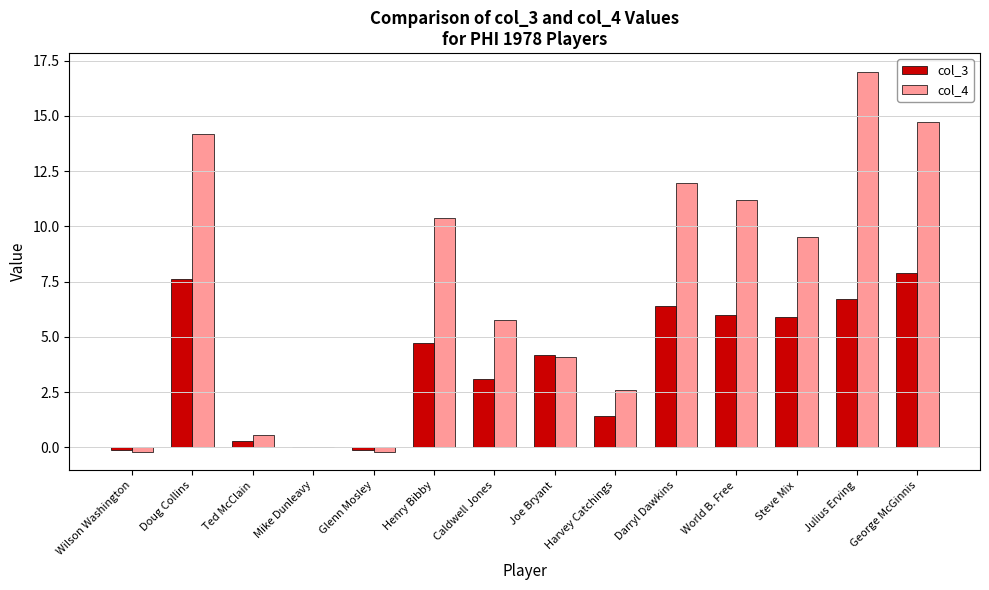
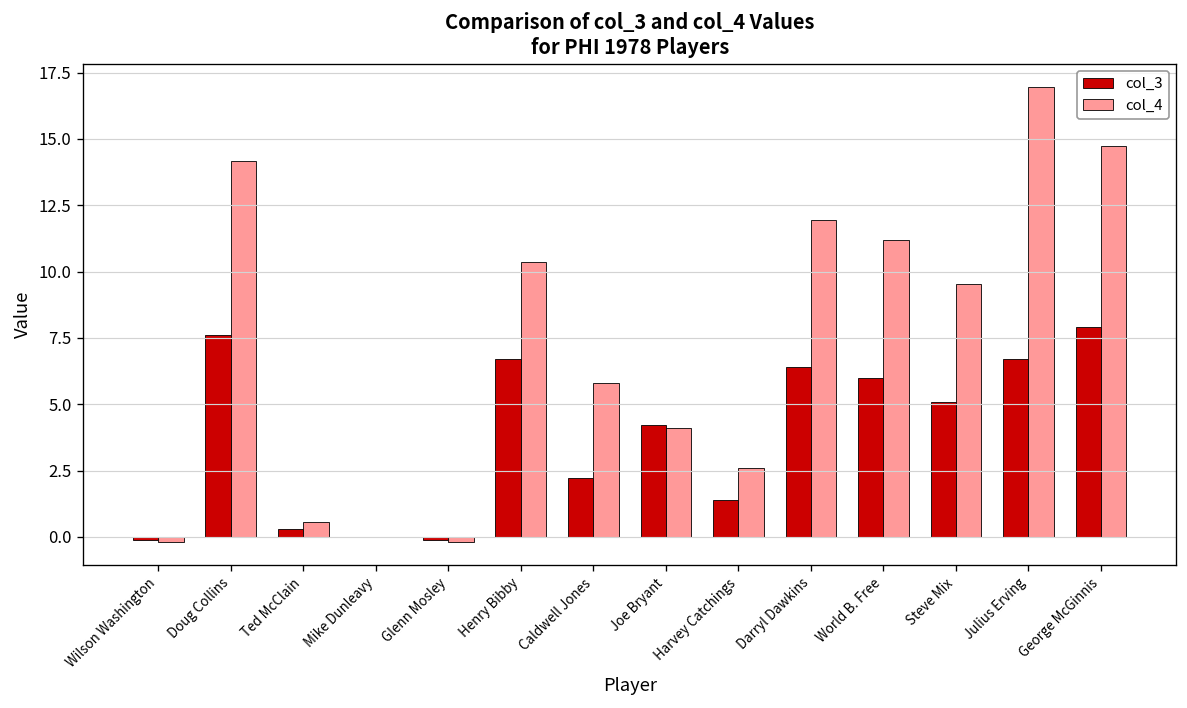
  {
    "col_3": {
      "Doug Collins": 7.6,
      "Ted McClain": 0.3,
      "Mike Dunleavy": 0.0,
-     "Henry Bibby": 4.7,
-     "Caldwell Jones": 3.1,
+     "Henry Bibby": 6.7,
+     "Caldwell Jones": 2.2,
      "Joe Bryant": 4.2,
      "Harvey Catchings": 1.4,
      "Darryl Dawkins": 6.4,
      "World B. Free": 6.0,
-     "Steve Mix": 5.9,
+     "Steve Mix": 5.1,
      "Julius Erving": 6.7,
      "George McGinnis": 7.9
    },
    "col_4": {
      "Wilson Washington": -0.2,
      "Doug Collins": 14.2,
      "Ted McClain": 0.6,
      "Mike Dunleavy": 0.0,
      "Glenn Mosley": -0.2,
      "Henry Bibby": 10.4,
      "Caldwell Jones": 5.8,
      "Joe Bryant": 4.1,
      "Harvey Catchings": 2.6,
      "Darryl Dawkins": 11.9,
      "World B. Free": 11.2,
      "Steve Mix": 9.5,
      "Julius Erving": 17.0,
      "George McGinnis": 14.7
    }
  }
